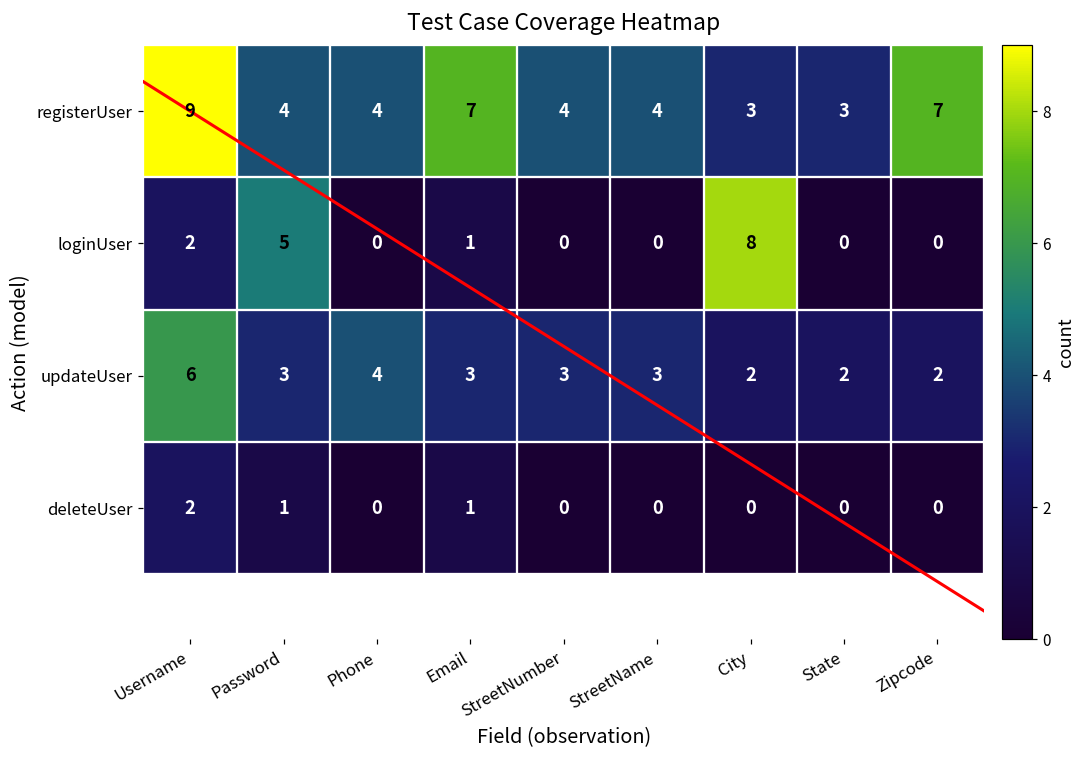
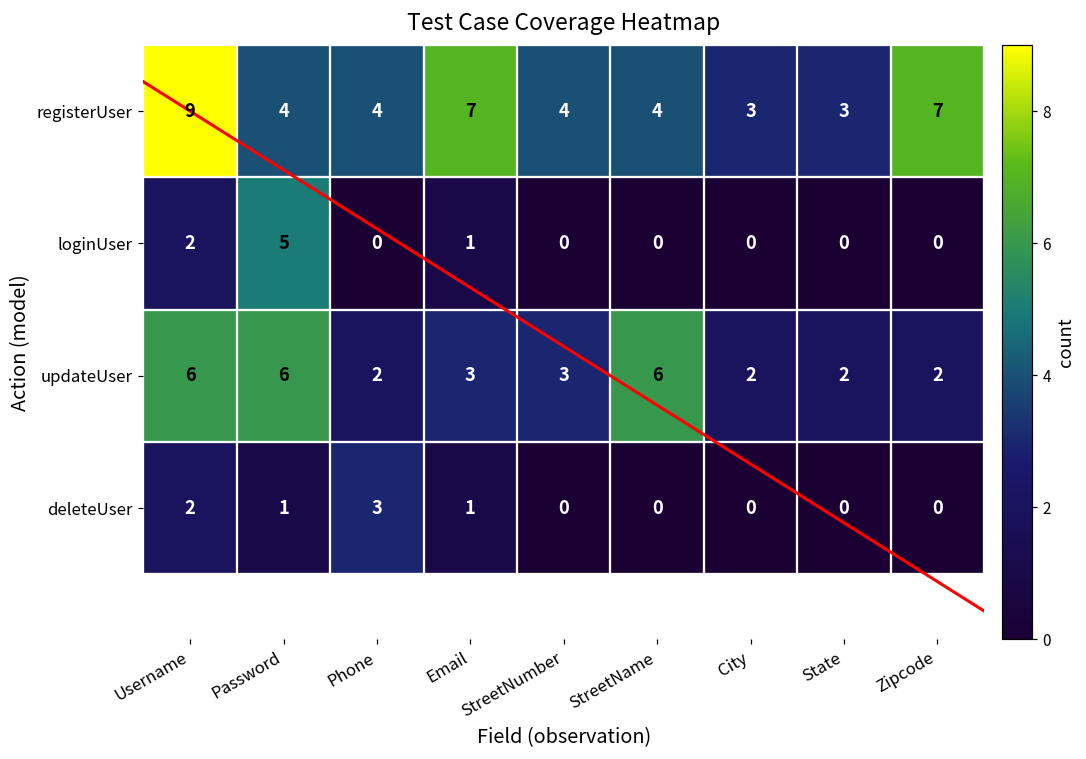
  {
    "registerUser": {
      "Password": 4,
      "Phone": 4,
      "Email": 7,
      "StreetNumber": 4,
      "StreetName": 4,
      "City": 3,
      "State": 3,
      "Zipcode": 7
    },
    "loginUser": {
      "Username": 2,
      "Password": 5,
      "Email": 1,
      "StreetNumber": 0,
      "StreetName": 0,
-     "City": 8,
+     "City": 0,
      "State": 0,
      "Zipcode": 0
    },
    "updateUser": {
      "Username": 6,
-     "Password": 3,
-     "Phone": 4,
+     "Password": 6,
+     "Phone": 2,
      "Email": 3,
      "StreetNumber": 3,
-     "StreetName": 3,
+     "StreetName": 6,
      "City": 2,
      "State": 2,
      "Zipcode": 2
    },
    "deleteUser": {
      "Username": 2,
      "Password": 1,
-     "Phone": 0,
+     "Phone": 3,
      "Email": 1,
      "StreetNumber": 0,
      "StreetName": 0,
      "City": 0,
      "Zipcode": 0
    }
  }
